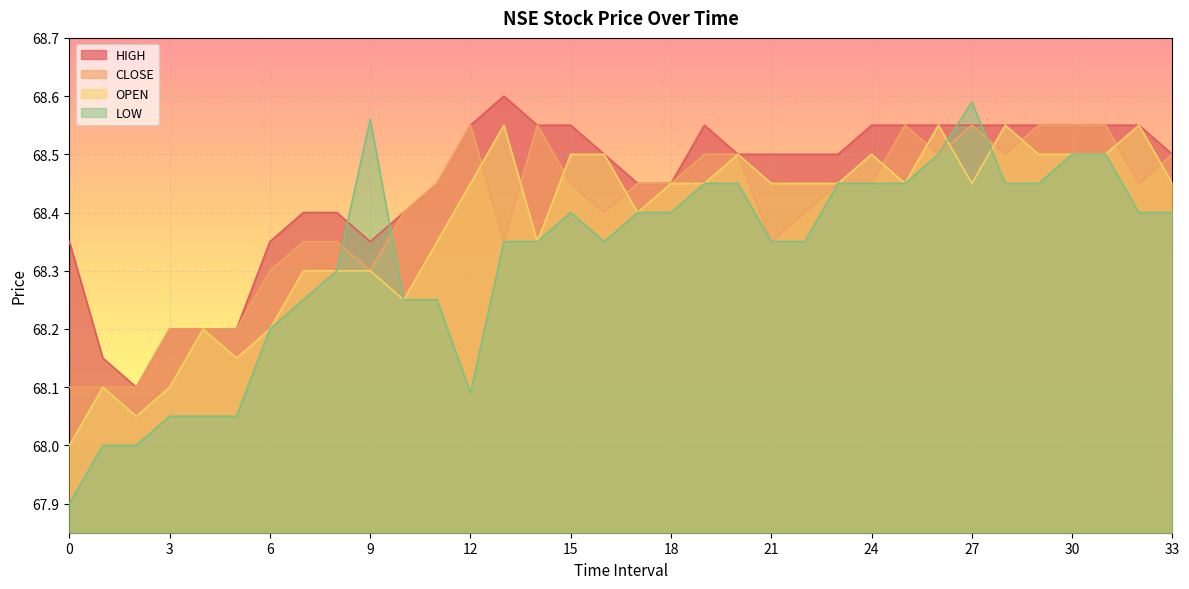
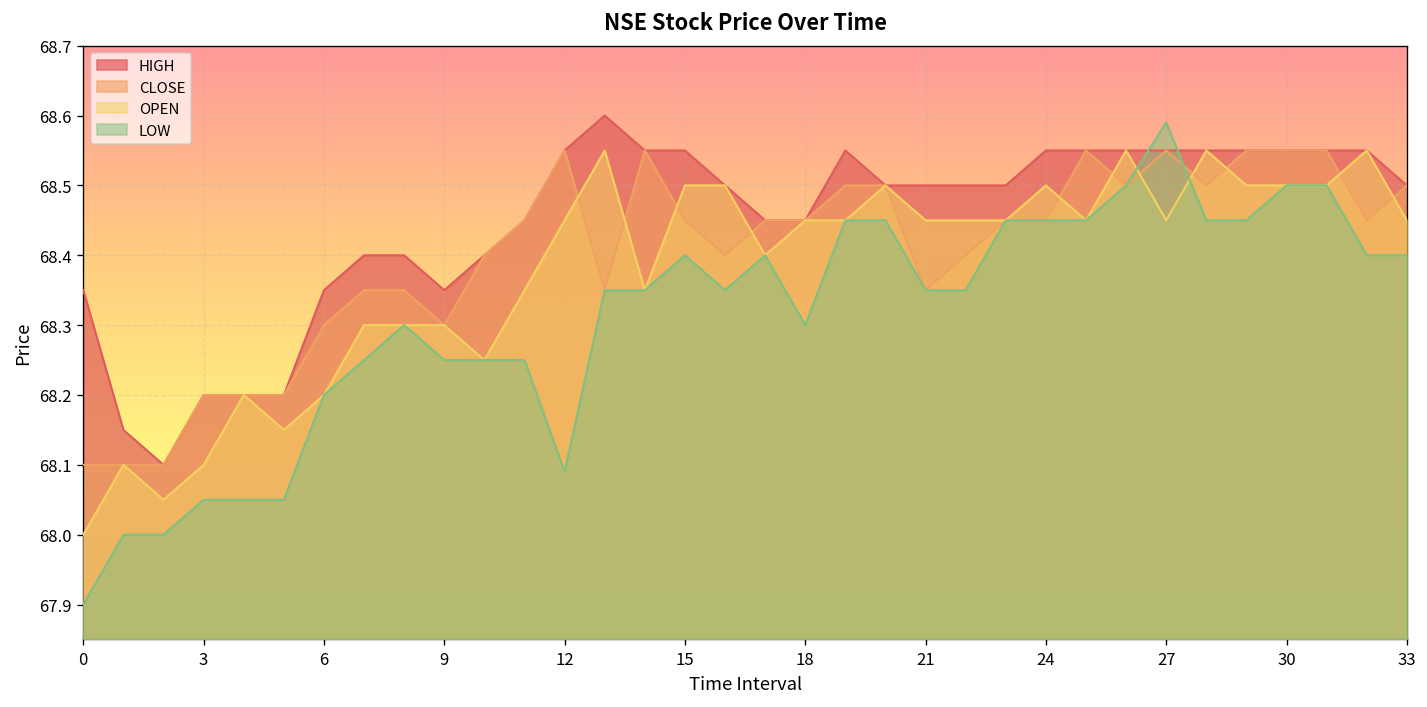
  {
    "LOW": {
      "0": 67.90,
      "3": 68.05,
-     "9": 68.56,
+     "9": 68.25,
      "12": 68.09,
      "15": 68.40,
-     "18": 68.4,
+     "18": 68.3,
      "27": 68.59,
      "33": 68.40
    }
  }
